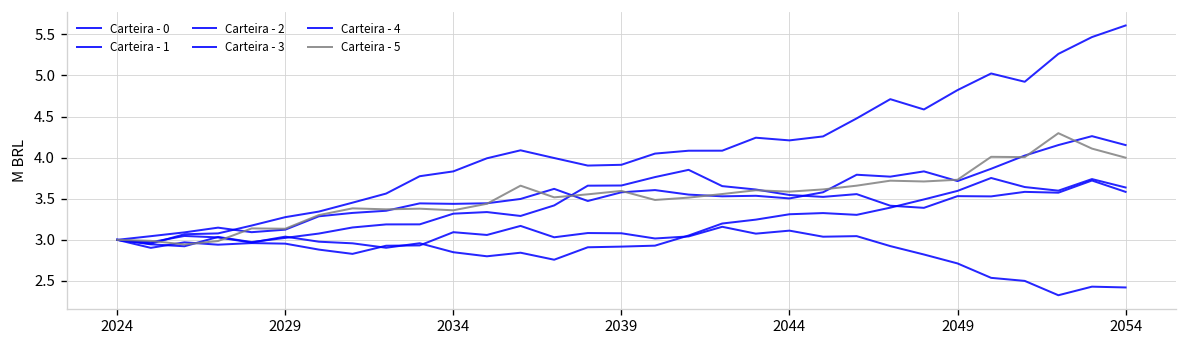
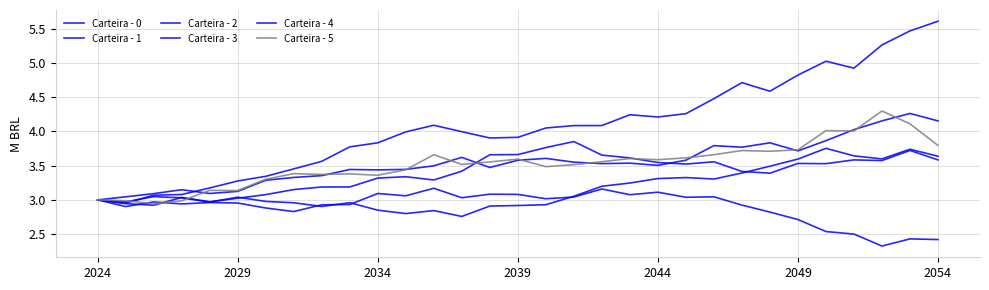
  {
    "Carteira - 5": {
      "2034": 3.4,
      "2044": 3.6,
-     "2054": 4.0
+     "2054": 3.8
    }
  }
